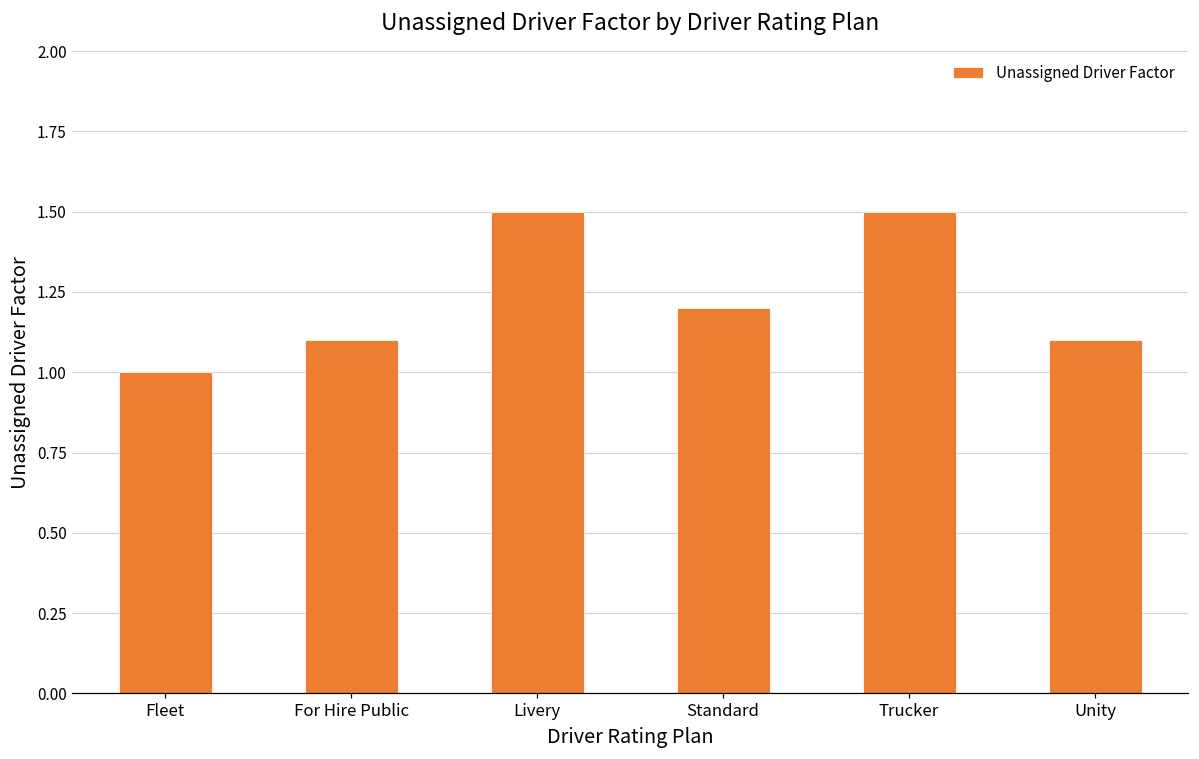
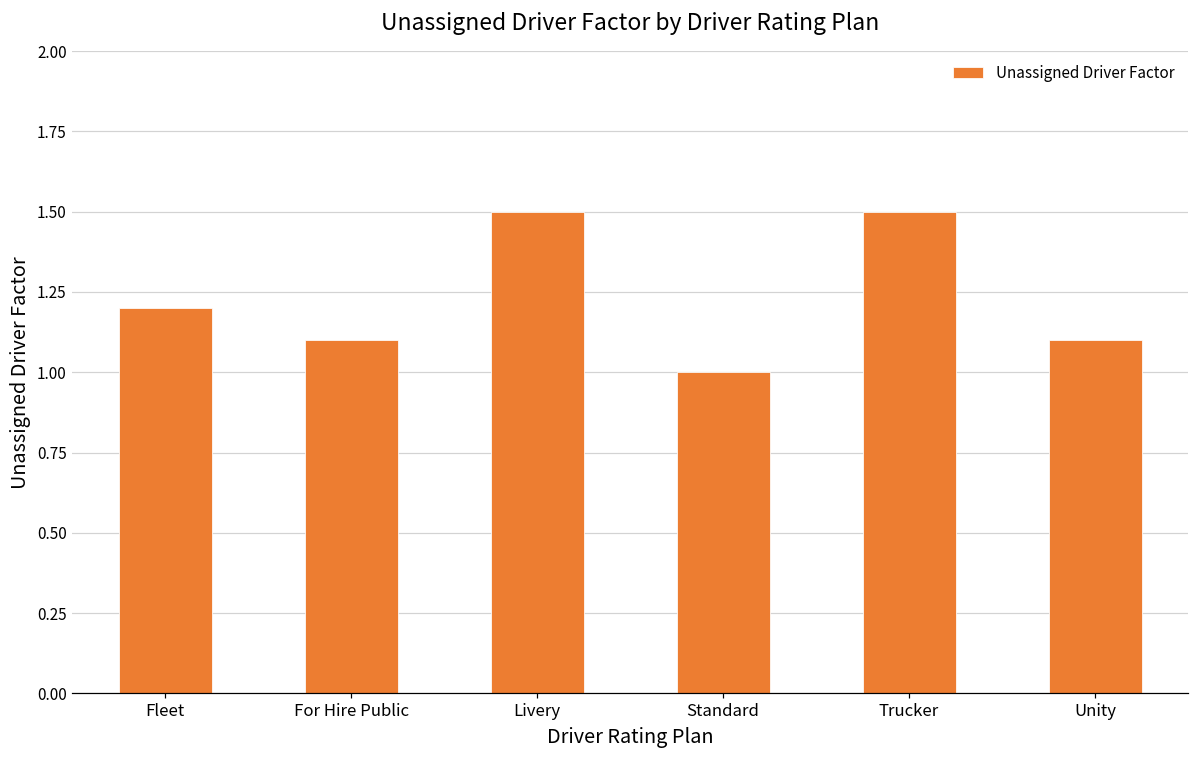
  {
-   "Fleet": 1.0,
+   "Fleet": 1.2,
    "For Hire Public": 1.1,
    "Livery": 1.5,
-   "Standard": 1.2,
+   "Standard": 1.0,
    "Trucker": 1.5,
    "Unity": 1.1
  }
